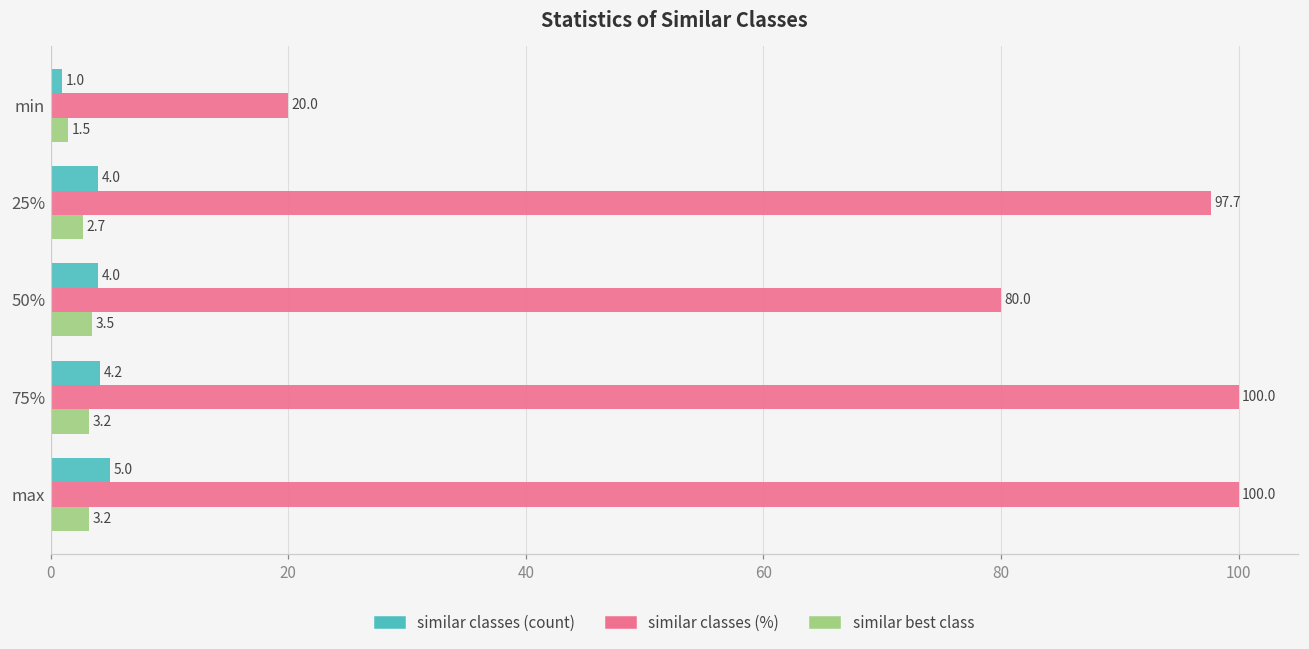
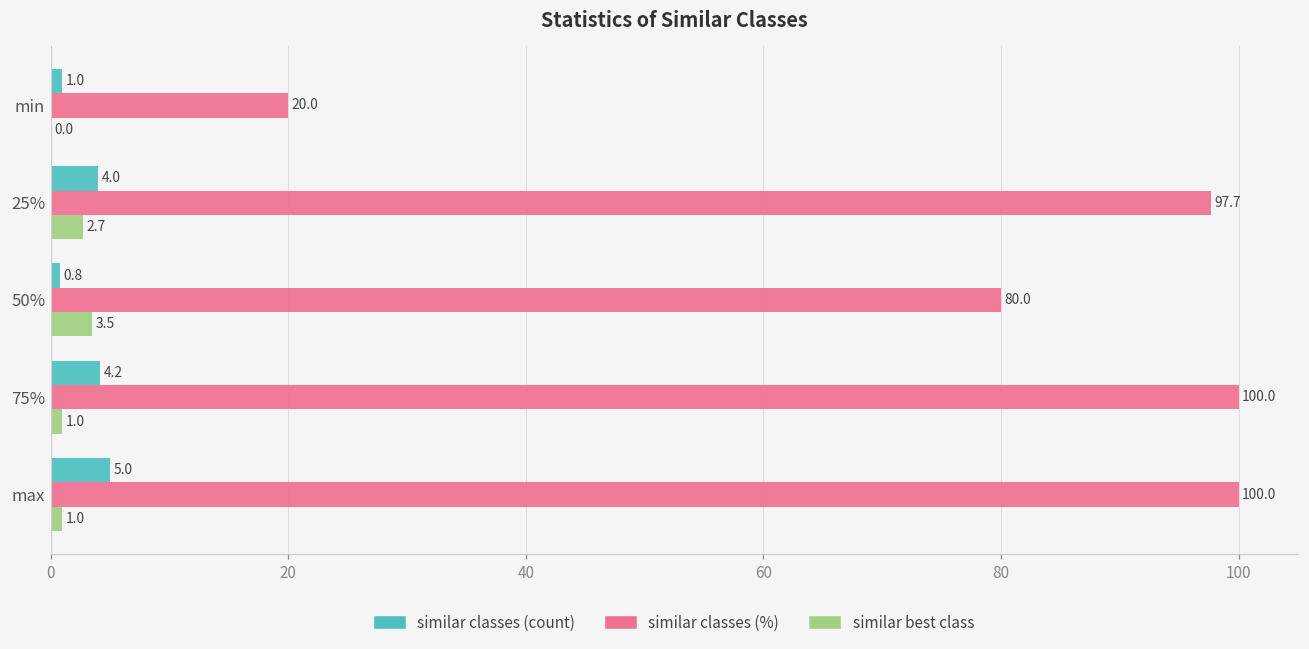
  {
    "similar classes (count)": {
      "min": 1.0,
      "25%": 4.0,
-     "50%": 4.0,
+     "50%": 0.8,
      "75%": 4.2,
      "max": 5.0
    },
    "similar classes (%)": {
      "min": 20.0,
      "25%": 97.7,
      "50%": 80.0,
      "75%": 100.0,
      "max": 100.0
    },
    "similar best class": {
-     "min": 1.5,
+     "min": 0.0,
      "25%": 2.7,
      "50%": 3.5,
-     "75%": 3.2,
-     "max": 3.2
+     "75%": 1.0,
+     "max": 1.0
    }
  }
